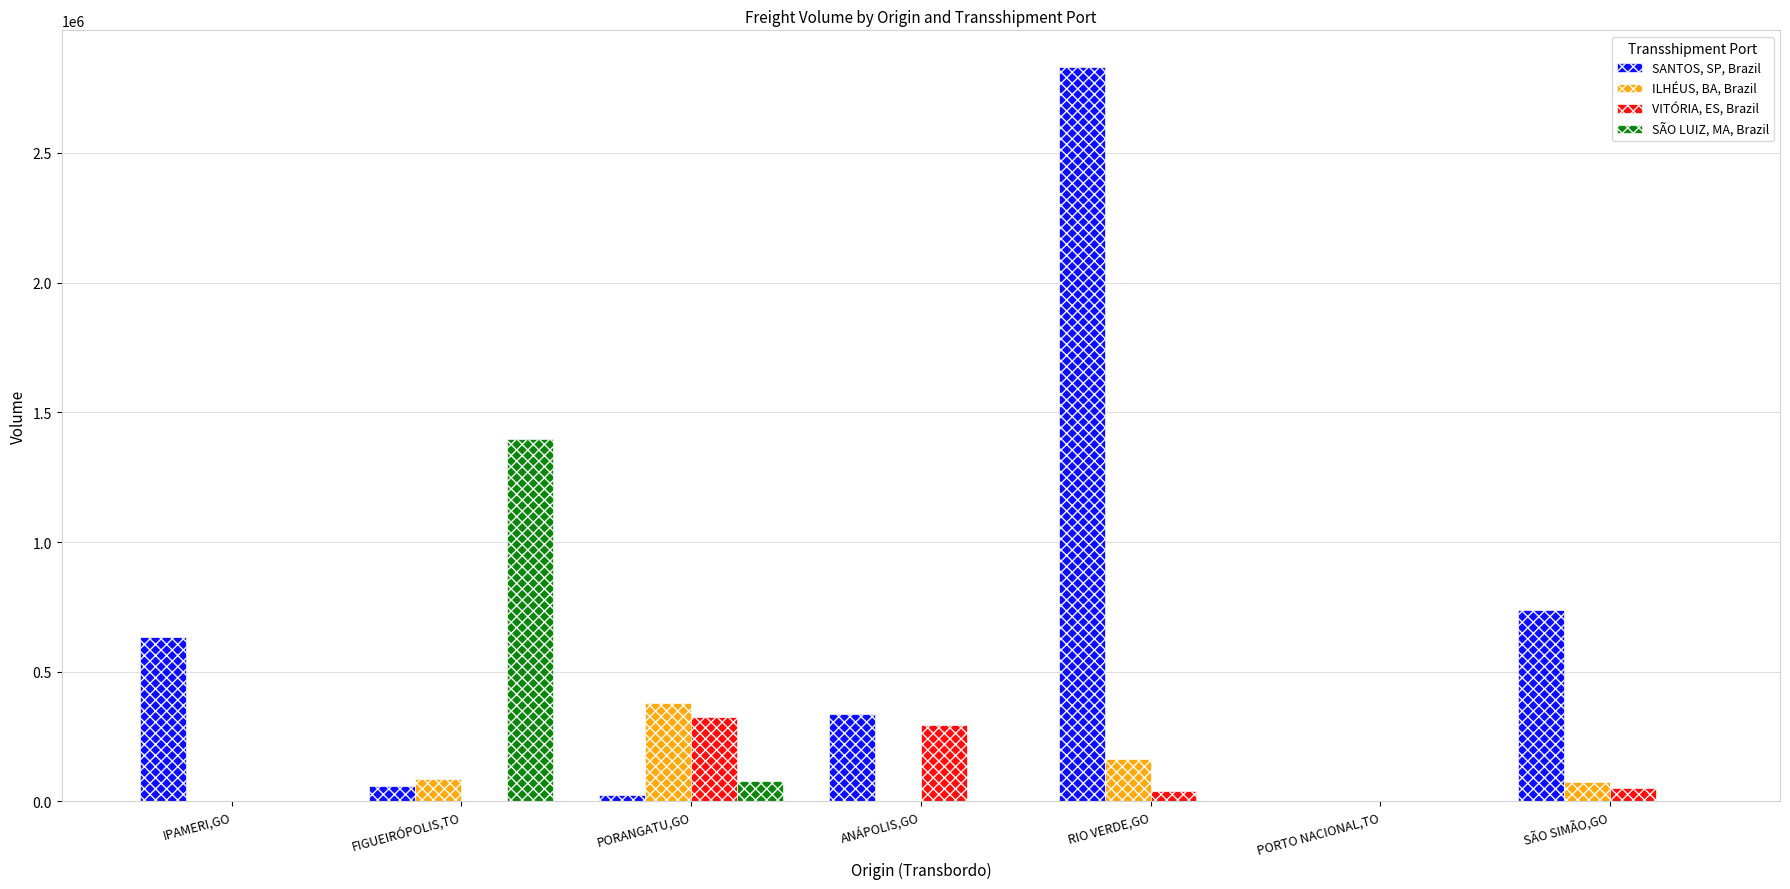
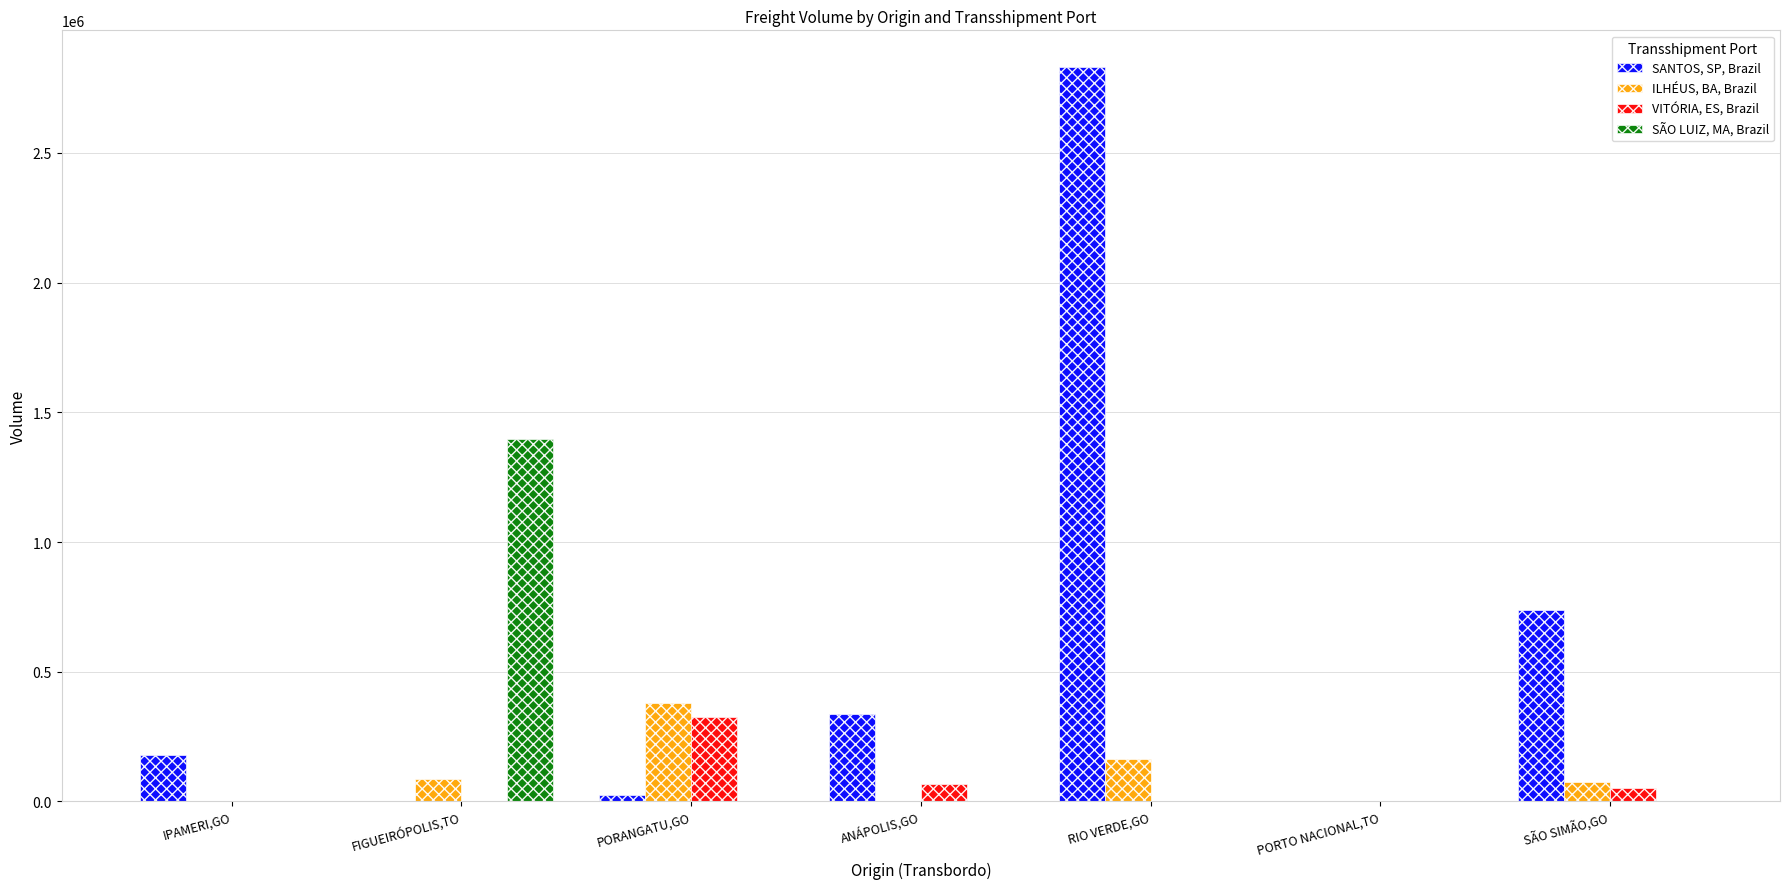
  {
    "SANTOS, SP, Brazil": {
-     "IPAMERI,GO": 630000,
-     "FIGUEIRÓPOLIS,TO": 60000,
+     "IPAMERI,GO": 180000,
+     "FIGUEIRÓPOLIS,TO": 0,
      "PORANGATU,GO": 20000,
      "ANÁPOLIS,GO": 340000,
      "RIO VERDE,GO": 2830000,
      "PORTO NACIONAL,TO": 0,
      "SÃO SIMÃO,GO": 740000
    },
    "ILHÉUS, BA, Brazil": {
      "IPAMERI,GO": 0,
      "FIGUEIRÓPOLIS,TO": 90000,
      "PORANGATU,GO": 380000,
      "ANÁPOLIS,GO": 0,
      "RIO VERDE,GO": 160000,
      "PORTO NACIONAL,TO": 0,
      "SÃO SIMÃO,GO": 80000
    },
    "VITÓRIA, ES, Brazil": {
      "IPAMERI,GO": 0,
      "FIGUEIRÓPOLIS,TO": 0,
      "PORANGATU,GO": 330000,
-     "ANÁPOLIS,GO": 290000,
-     "RIO VERDE,GO": 40000,
+     "ANÁPOLIS,GO": 70000,
+     "RIO VERDE,GO": 0,
      "PORTO NACIONAL,TO": 0,
      "SÃO SIMÃO,GO": 50000
    },
    "SÃO LUIZ, MA, Brazil": {
      "IPAMERI,GO": 0,
      "FIGUEIRÓPOLIS,TO": 1400000,
-     "PORANGATU,GO": 80000,
+     "PORANGATU,GO": 0,
      "ANÁPOLIS,GO": 0,
      "RIO VERDE,GO": 0,
      "PORTO NACIONAL,TO": 0,
      "SÃO SIMÃO,GO": 0
    }
  }
